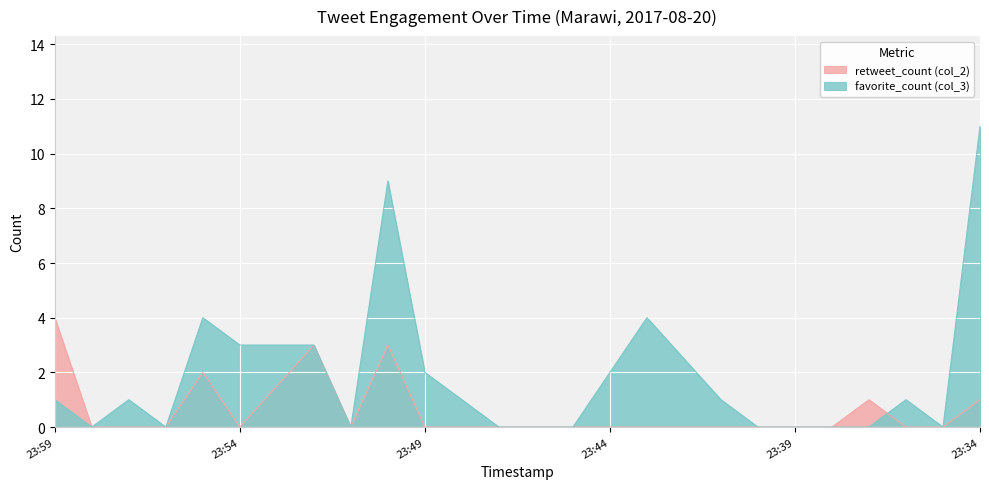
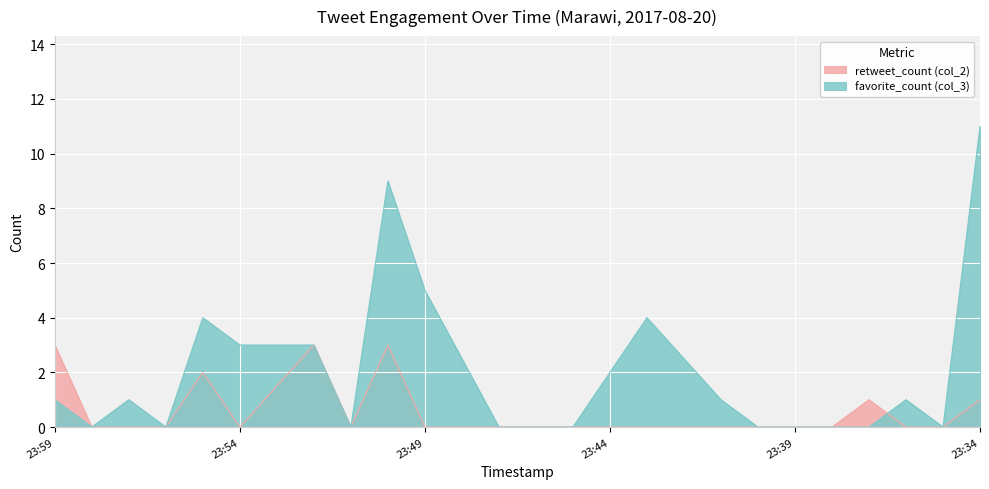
  {
    "retweet_count (col_2)": {
-     "23:59": 4,
+     "23:59": 3,
      "23:54": 0,
      "23:49": 0,
      "23:34": 1
    },
    "favorite_count (col_3)": {
      "23:59": 1,
      "23:54": 3,
-     "23:49": 2,
+     "23:49": 5,
      "23:34": 11
    }
  }
